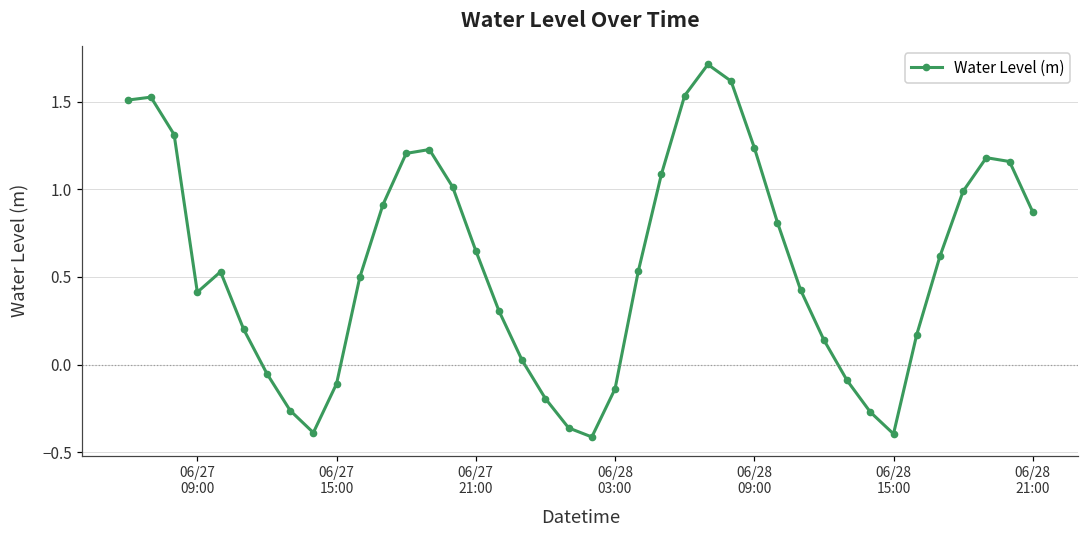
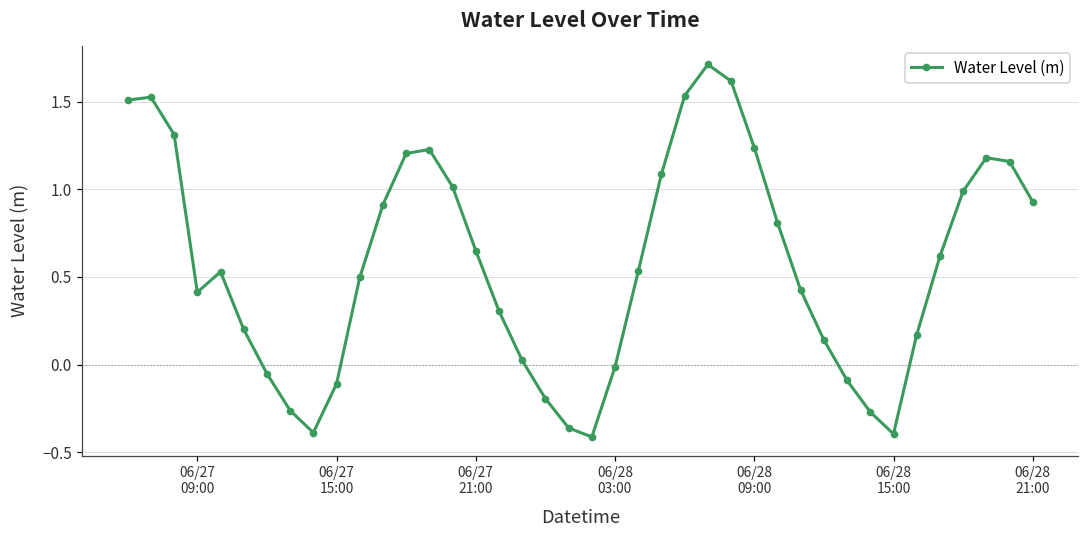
  {
    "06/27 09:00": 0.41,
    "06/27 15:00": -0.11,
    "06/27 21:00": 0.65,
-   "06/28 03:00": -0.14,
+   "06/28 03:00": -0.01,
    "06/28 09:00": 1.24,
    "06/28 15:00": -0.40,
-   "06/28 21:00": 0.87
+   "06/28 21:00": 0.93
  }
